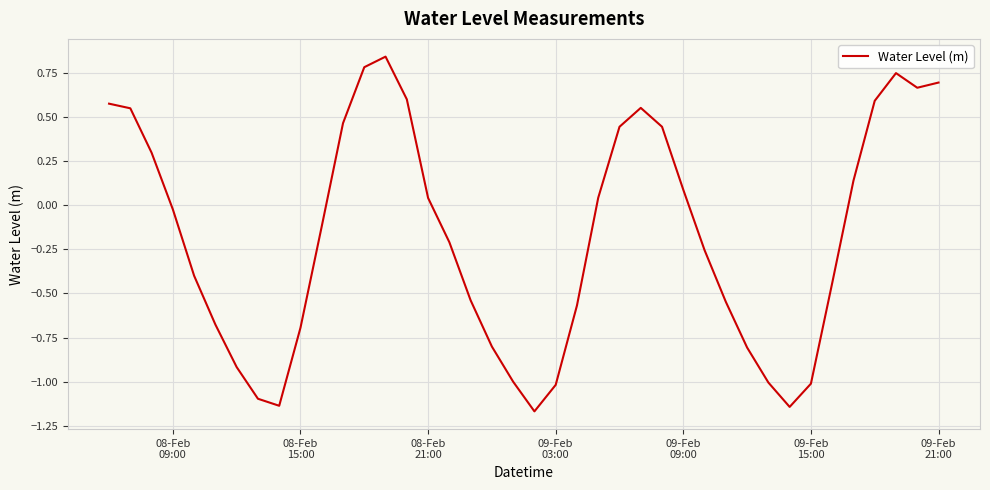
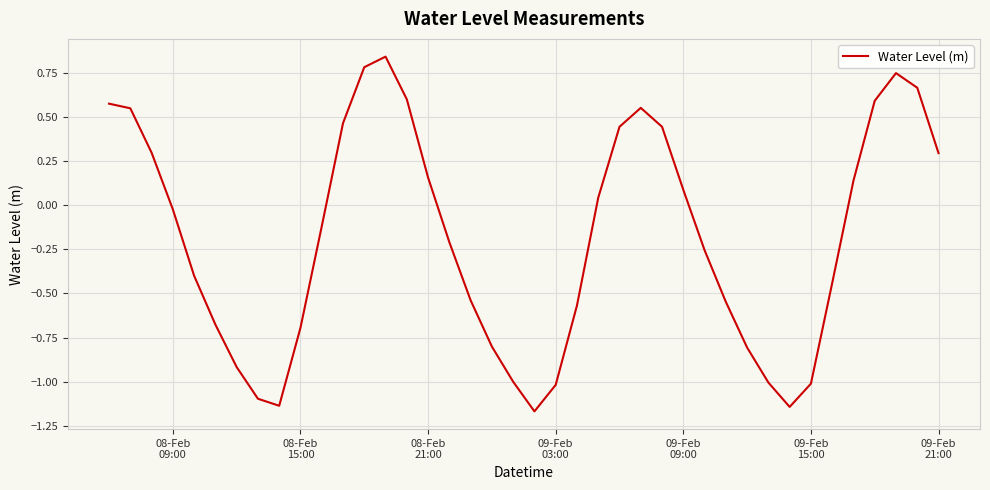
  {
    "08-Feb 09:00": -0.02,
    "08-Feb 15:00": -0.69,
-   "08-Feb 21:00": 0.04,
+   "08-Feb 21:00": 0.16,
    "09-Feb 03:00": -1.02,
    "09-Feb 09:00": 0.09,
    "09-Feb 15:00": -1.01,
-   "09-Feb 21:00": 0.70
+   "09-Feb 21:00": 0.30
  }
